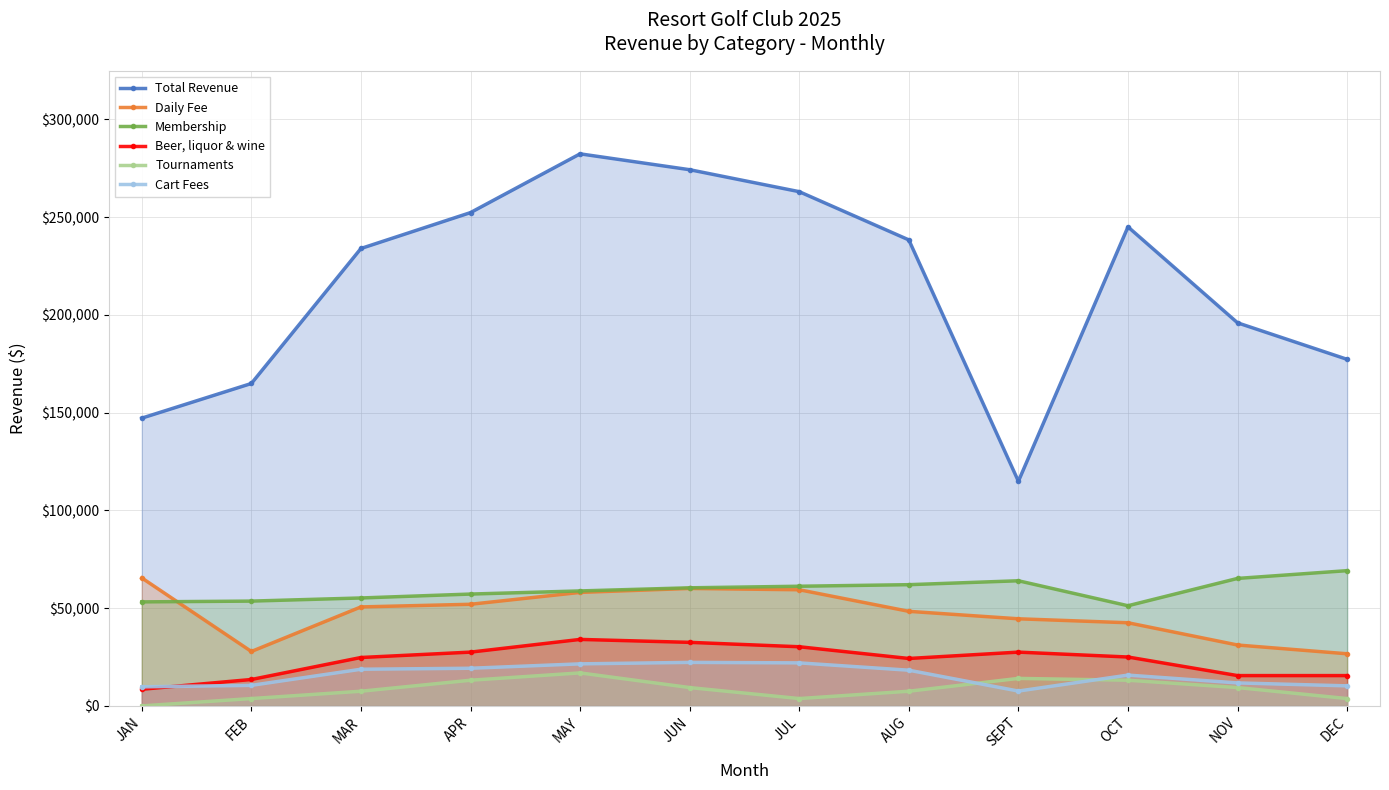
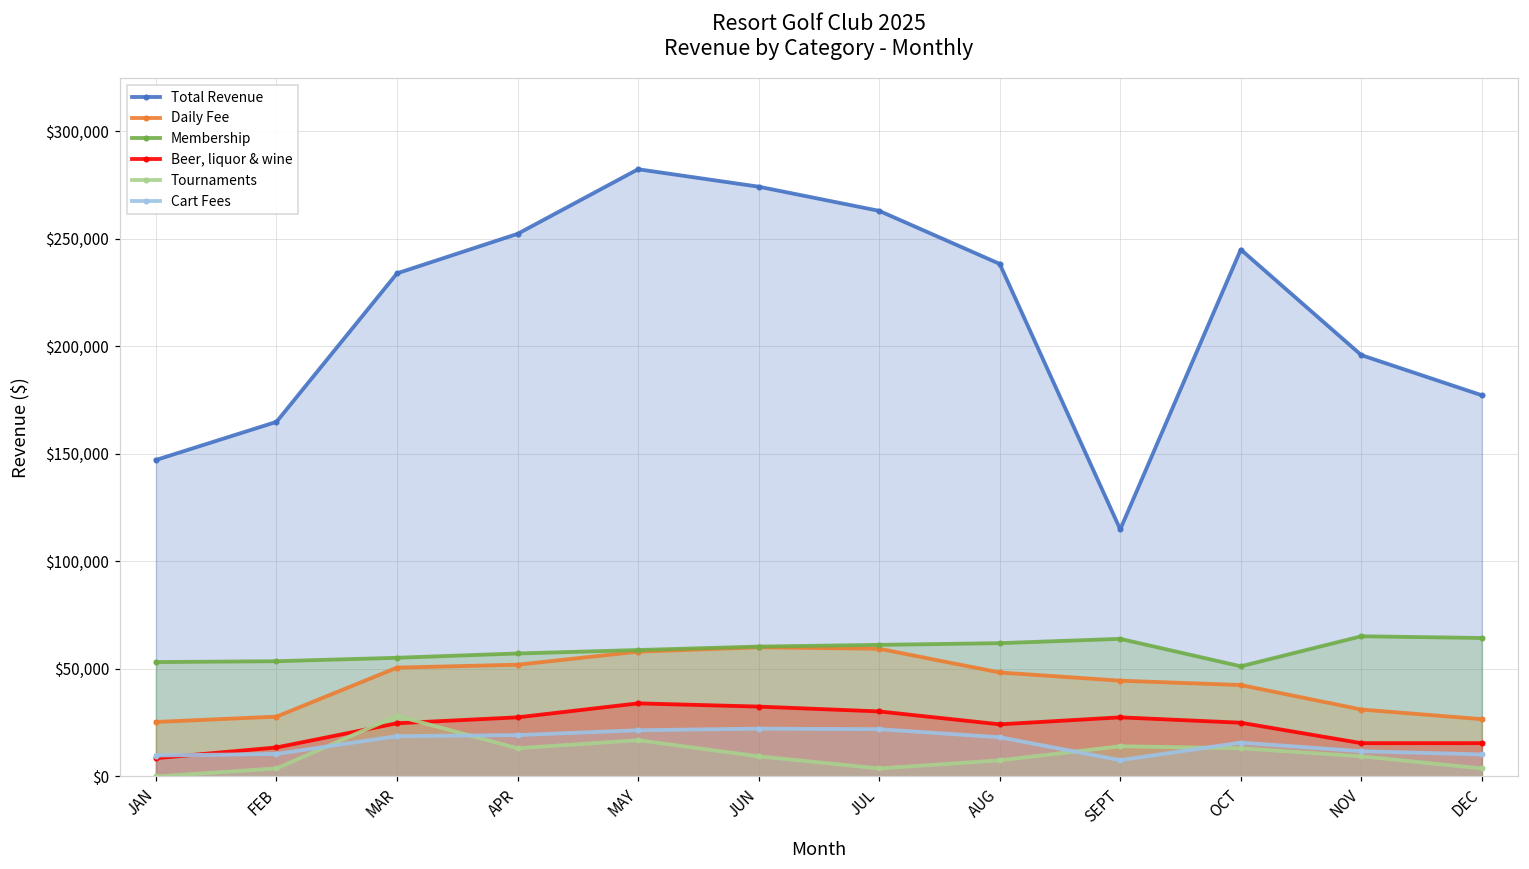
  {
    "Total Revenue": {
      "JAN": "$147,000",
      "FEB": "$165,000",
      "MAR": "$234,000",
      "APR": "$252,000",
      "MAY": "$282,000",
      "JUN": "$274,000",
      "JUL": "$263,000",
      "AUG": "$238,000",
      "SEPT": "$115,000",
      "OCT": "$245,000",
      "NOV": "$196,000",
      "DEC": "$177,000"
    },
    "Daily Fee": {
-     "JAN": "$65,000",
+     "JAN": "$25,000",
      "FEB": "$28,000",
      "MAR": "$51,000",
      "APR": "$52,000",
      "JUL": "$59,000",
      "AUG": "$48,000",
      "SEPT": "$45,000",
      "OCT": "$43,000",
      "NOV": "$31,000",
      "DEC": "$27,000"
    },
    "Membership": {
      "JAN": "$53,000",
      "FEB": "$54,000",
      "MAR": "$55,000",
      "APR": "$57,000",
      "JUL": "$61,000",
      "AUG": "$62,000",
      "SEPT": "$64,000",
      "OCT": "$51,000",
      "NOV": "$65,000",
-     "DEC": "$69,000"
+     "DEC": "$64,000"
    },
    "Beer, liquor & wine": {
      "FEB": "$14,000",
      "MAR": "$25,000",
      "APR": "$28,000",
      "MAY": "$34,000",
      "JUN": "$33,000",
      "JUL": "$30,000",
      "AUG": "$24,000",
      "SEPT": "$28,000",
      "OCT": "$25,000",
      "NOV": "$16,000",
      "DEC": "$16,000"
    },
    "Tournaments": {
      "JAN": "$0",
      "FEB": "$4,000",
-     "MAR": "$8,000",
+     "MAR": "$28,000",
      "APR": "$13,000",
      "MAY": "$17,000",
      "JUN": "$9,000",
      "JUL": "$4,000",
      "AUG": "$8,000",
      "SEPT": "$14,000",
      "OCT": "$13,000",
      "NOV": "$9,000",
      "DEC": "$4,000"
    },
    "Cart Fees": {
      "FEB": "$11,000",
      "MAR": "$19,000",
      "APR": "$19,000",
      "MAY": "$22,000",
      "JUN": "$22,000",
      "JUL": "$22,000",
      "AUG": "$18,000",
      "SEPT": "$8,000",
      "OCT": "$16,000",
      "NOV": "$12,000",
      "DEC": "$10,000"
    }
  }
